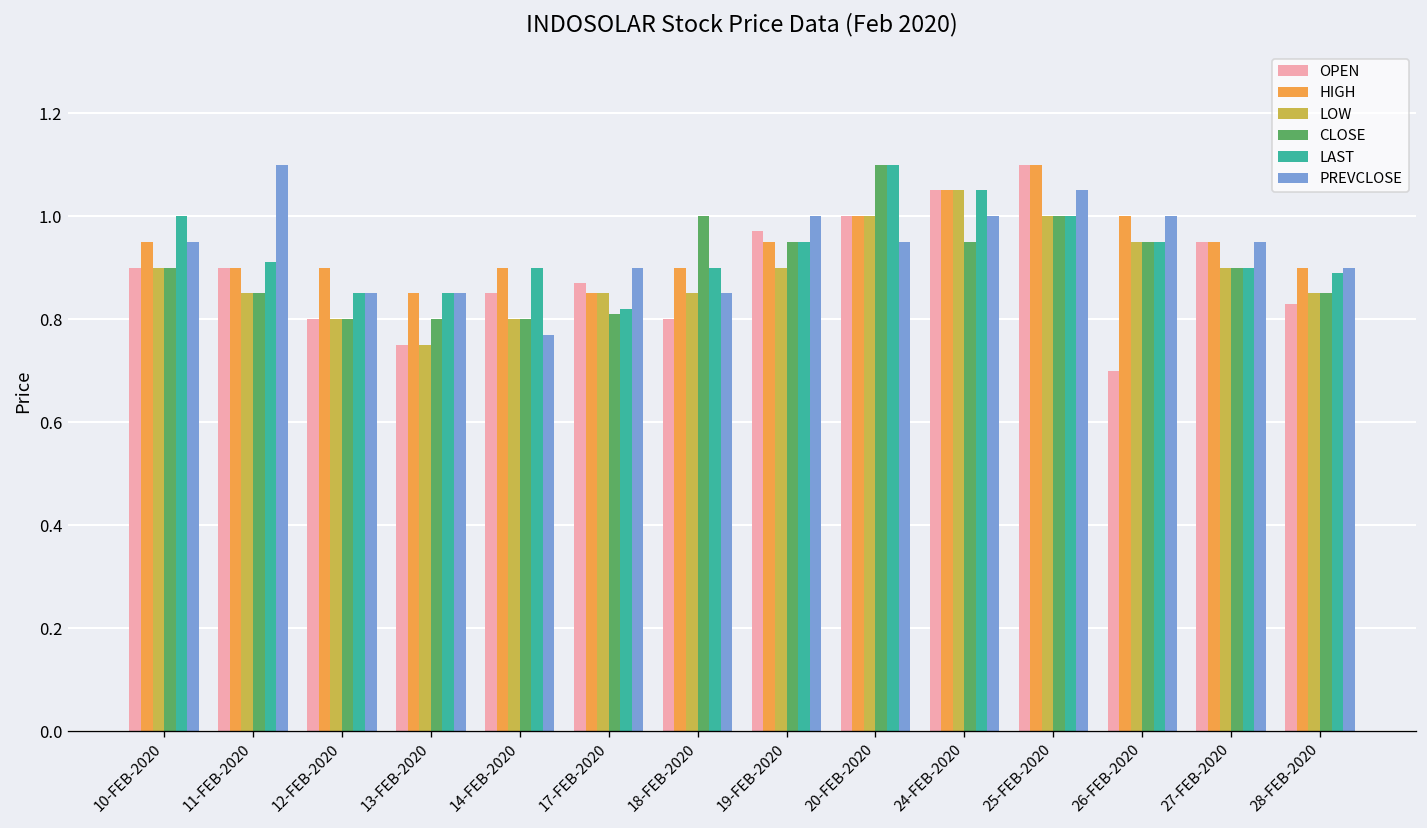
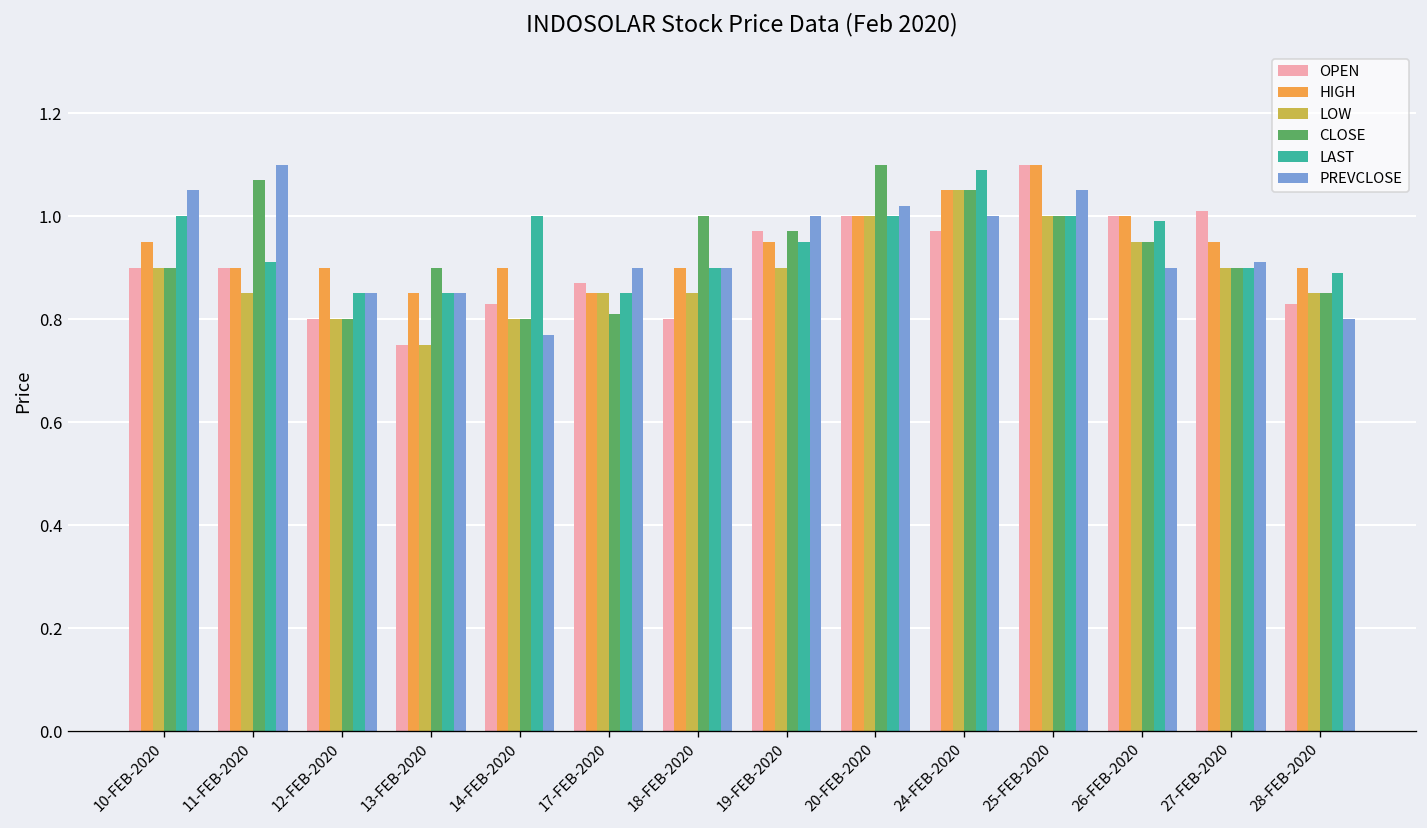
  {
    "OPEN": {
      "10-FEB-2020": 0.90,
      "11-FEB-2020": 0.90,
      "12-FEB-2020": 0.80,
      "13-FEB-2020": 0.75,
-     "14-FEB-2020": 0.85,
+     "14-FEB-2020": 0.83,
      "17-FEB-2020": 0.87,
      "18-FEB-2020": 0.80,
      "19-FEB-2020": 0.97,
      "20-FEB-2020": 1.00,
-     "24-FEB-2020": 1.05,
+     "24-FEB-2020": 0.97,
      "25-FEB-2020": 1.10,
-     "26-FEB-2020": 0.7,
-     "27-FEB-2020": 0.95,
+     "26-FEB-2020": 1.0,
+     "27-FEB-2020": 1.01,
      "28-FEB-2020": 0.83
    },
    "CLOSE": {
      "10-FEB-2020": 0.90,
-     "11-FEB-2020": 0.85,
+     "11-FEB-2020": 1.07,
      "12-FEB-2020": 0.80,
-     "13-FEB-2020": 0.8,
+     "13-FEB-2020": 0.9,
      "14-FEB-2020": 0.80,
      "17-FEB-2020": 0.81,
      "18-FEB-2020": 1.00,
-     "19-FEB-2020": 0.95,
+     "19-FEB-2020": 0.97,
      "20-FEB-2020": 1.10,
-     "24-FEB-2020": 0.95,
+     "24-FEB-2020": 1.05,
      "25-FEB-2020": 1.00,
      "26-FEB-2020": 0.95,
      "27-FEB-2020": 0.90,
      "28-FEB-2020": 0.85
    },
    "LAST": {
      "10-FEB-2020": 1.00,
      "11-FEB-2020": 0.91,
      "12-FEB-2020": 0.85,
      "13-FEB-2020": 0.85,
-     "14-FEB-2020": 0.9,
-     "17-FEB-2020": 0.82,
+     "14-FEB-2020": 1.0,
+     "17-FEB-2020": 0.85,
      "18-FEB-2020": 0.90,
      "19-FEB-2020": 0.95,
-     "20-FEB-2020": 1.1,
-     "24-FEB-2020": 1.05,
+     "20-FEB-2020": 1.0,
+     "24-FEB-2020": 1.09,
      "25-FEB-2020": 1.00,
-     "26-FEB-2020": 0.95,
+     "26-FEB-2020": 0.99,
      "27-FEB-2020": 0.90,
      "28-FEB-2020": 0.89
    },
    "PREVCLOSE": {
-     "10-FEB-2020": 0.95,
+     "10-FEB-2020": 1.05,
      "11-FEB-2020": 1.10,
      "12-FEB-2020": 0.85,
      "13-FEB-2020": 0.85,
      "14-FEB-2020": 0.77,
      "17-FEB-2020": 0.90,
-     "18-FEB-2020": 0.85,
+     "18-FEB-2020": 0.90,
      "19-FEB-2020": 1.00,
-     "20-FEB-2020": 0.95,
+     "20-FEB-2020": 1.02,
      "24-FEB-2020": 1.00,
      "25-FEB-2020": 1.05,
-     "26-FEB-2020": 1.0,
-     "27-FEB-2020": 0.95,
-     "28-FEB-2020": 0.9
+     "26-FEB-2020": 0.9,
+     "27-FEB-2020": 0.91,
+     "28-FEB-2020": 0.8
    }
  }
